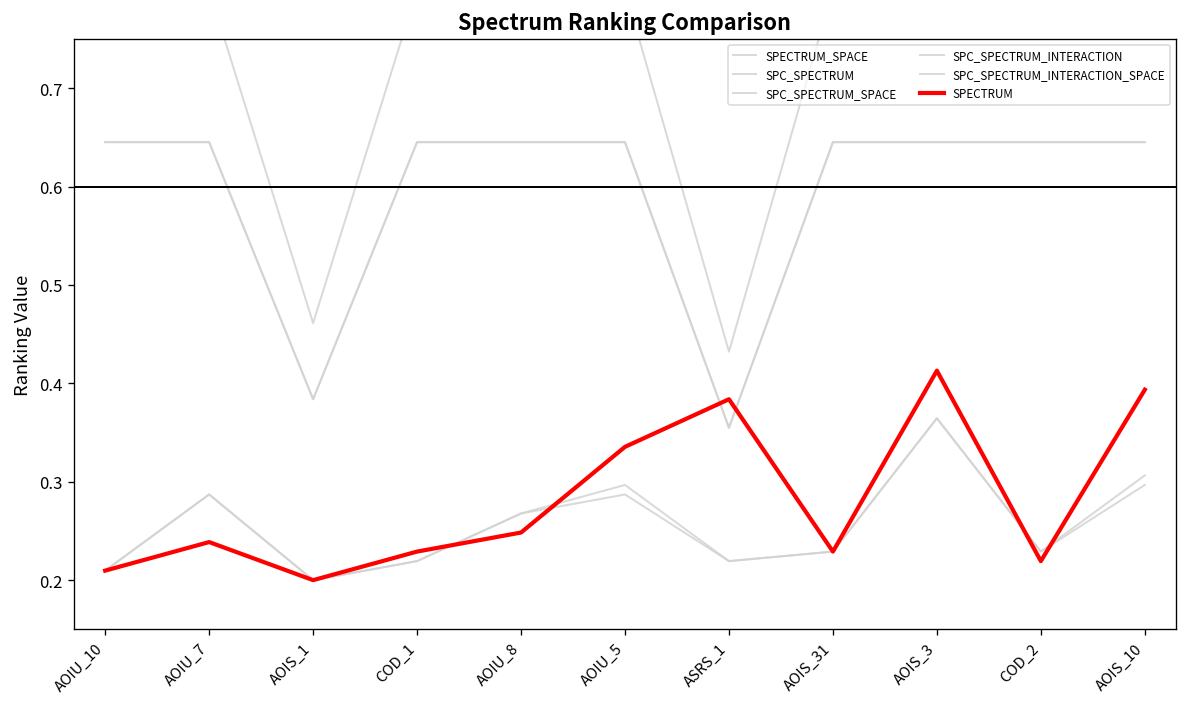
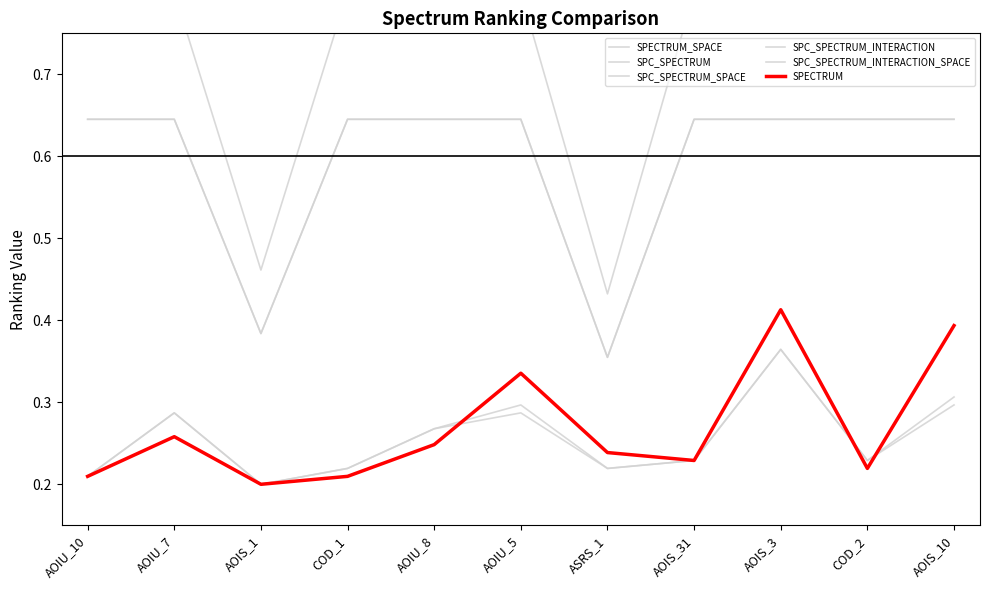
  {
    "SPECTRUM": {
-     "AOIU_7": 0.24,
-     "COD_1": 0.23,
+     "AOIU_7": 0.26,
+     "COD_1": 0.21,
      "AOIU_8": 0.25,
      "AOIU_5": 0.34,
-     "ASRS_1": 0.38,
+     "ASRS_1": 0.24,
      "AOIS_3": 0.41,
      "COD_2": 0.22,
      "AOIS_10": 0.39
    }
  }
